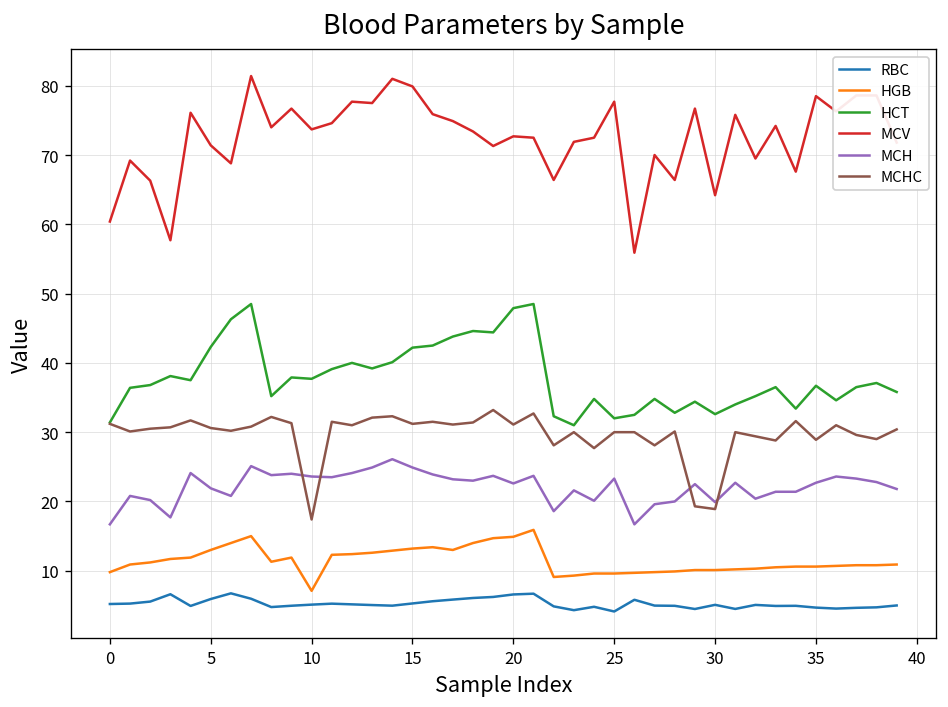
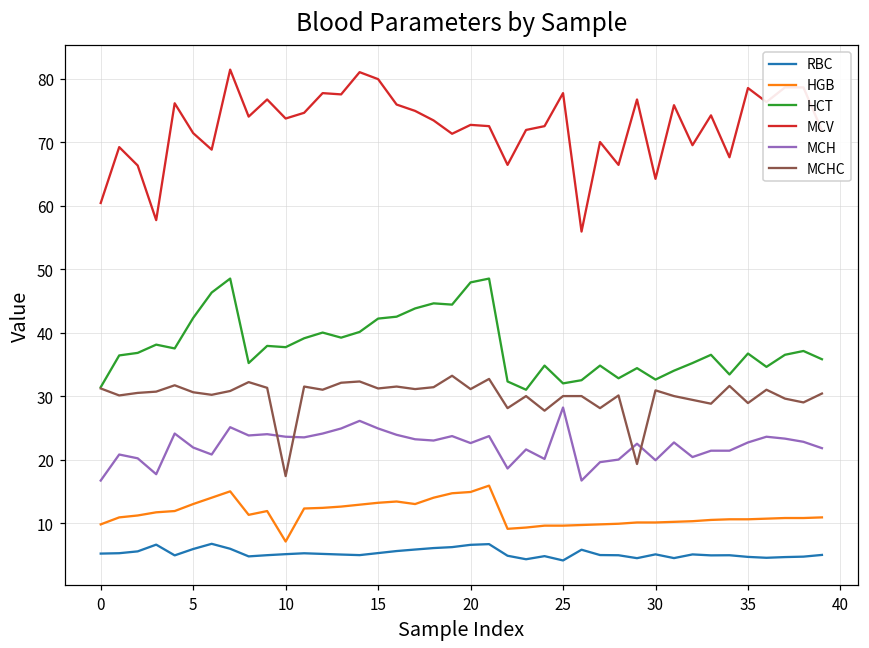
  {
    "RBC": {
      "0": 5,
      "5": 6,
      "10": 5,
      "15": 5,
      "20": 7,
      "25": 4,
      "30": 5,
      "35": 5
    },
    "HGB": {
      "0": 10,
      "5": 13,
      "10": 7,
      "15": 13,
      "20": 15,
      "25": 10,
      "30": 10,
      "35": 11
    },
    "HCT": {
      "5": 42,
      "10": 38,
      "15": 42,
      "20": 48,
      "25": 32,
      "30": 33,
      "35": 37
    },
    "MCV": {
      "0": 60,
      "5": 71,
      "10": 74,
      "15": 80,
      "20": 73,
      "25": 78,
      "30": 64,
      "35": 79
    },
    "MCH": {
      "0": 17,
      "5": 22,
      "10": 24,
      "15": 25,
      "20": 23,
-     "25": 23,
+     "25": 28,
      "30": 20,
      "35": 23
    },
    "MCHC": {
      "5": 31,
      "10": 17,
      "15": 31,
      "20": 31,
      "25": 30,
-     "30": 19,
+     "30": 31,
      "35": 29
    }
  }
